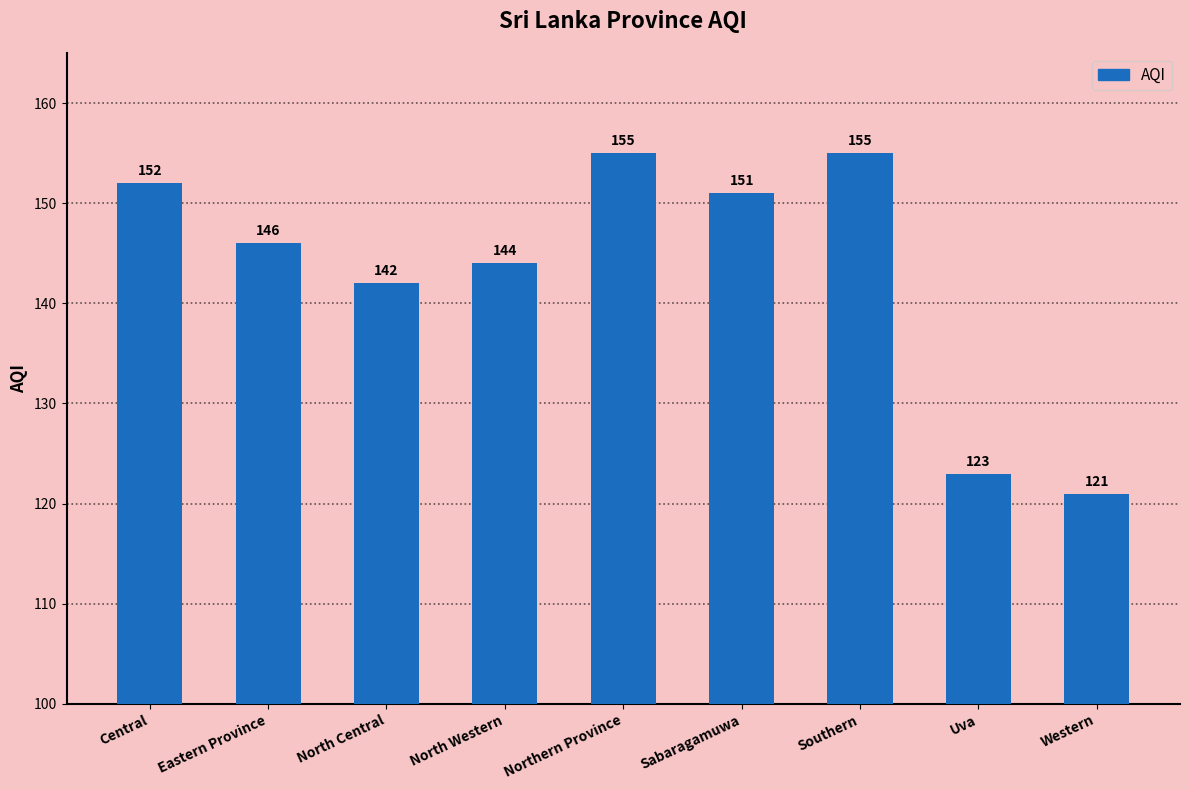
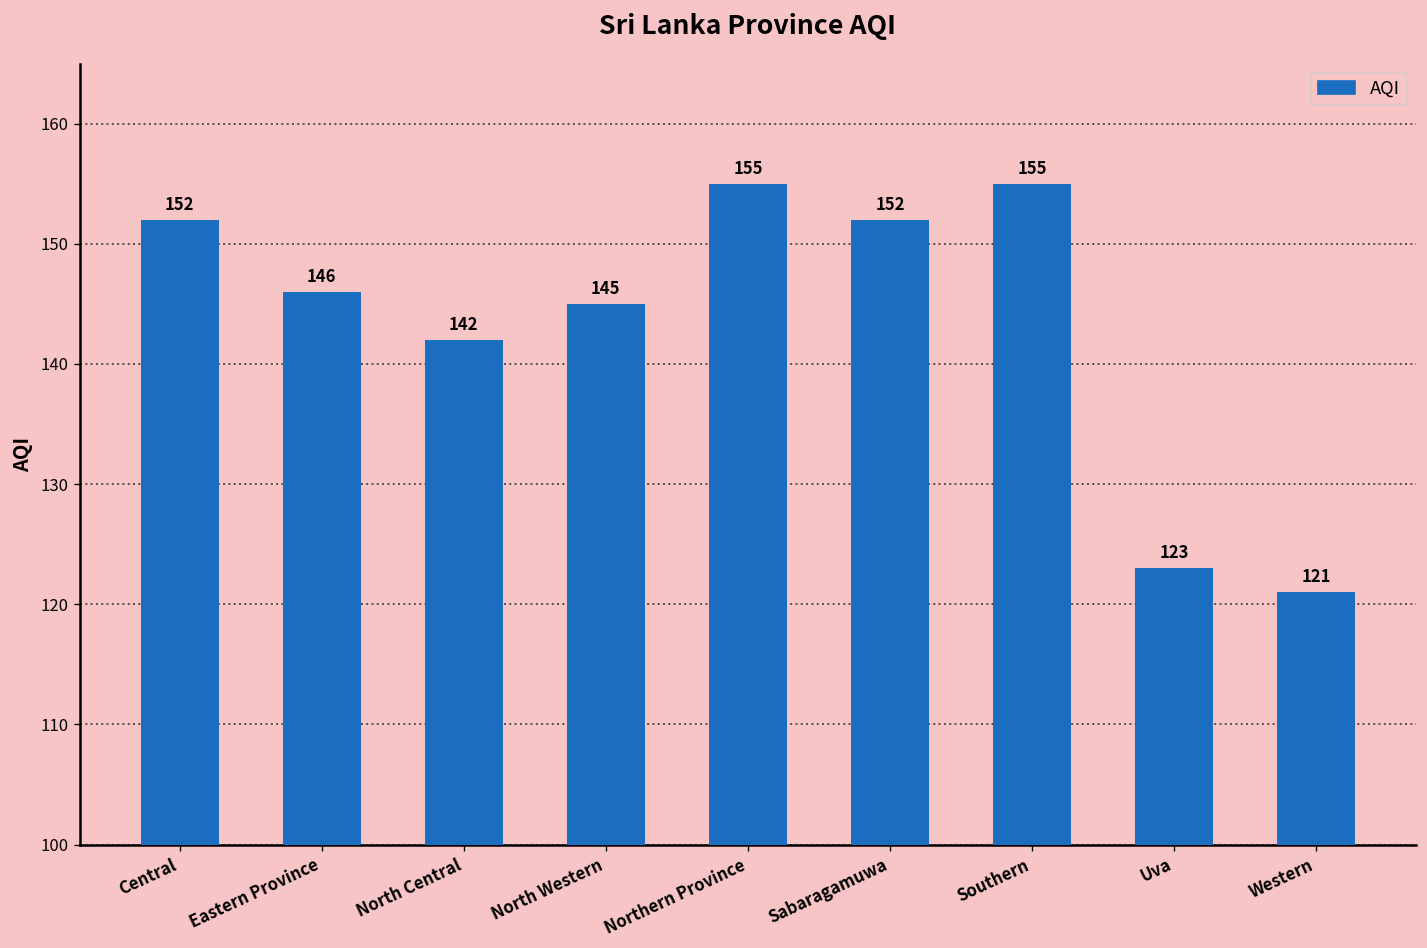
  {
    "Central": 152,
    "Eastern Province": 146,
    "North Central": 142,
-   "North Western": 144,
+   "North Western": 145,
    "Northern Province": 155,
-   "Sabaragamuwa": 151,
+   "Sabaragamuwa": 152,
    "Southern": 155,
    "Uva": 123,
    "Western": 121
  }
